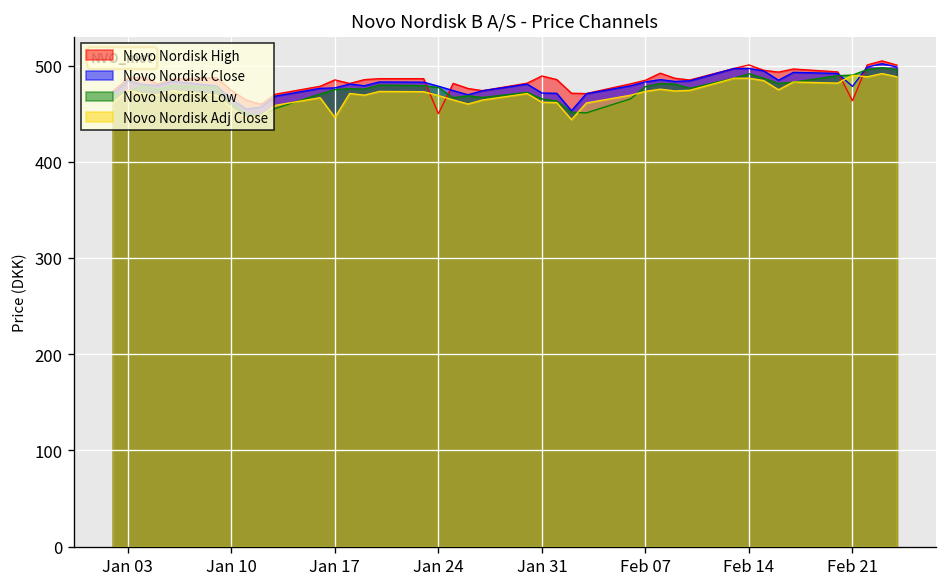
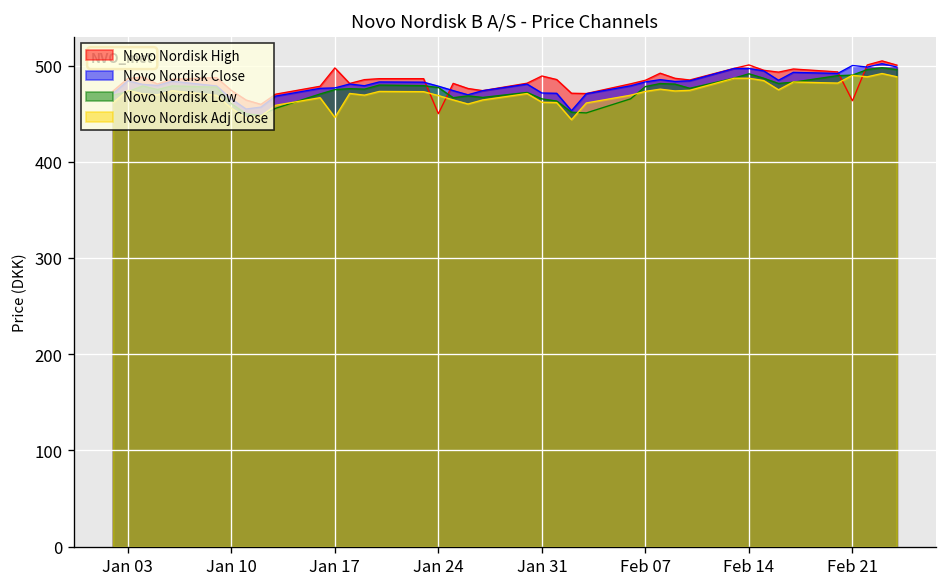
  {
    "Novo Nordisk High": {
-     "Jan 17": 490,
+     "Jan 17": 500,
      "Jan 24": 450,
      "Jan 31": 490,
      "Feb 14": 500,
      "Feb 21": 460
    },
    "Novo Nordisk Close": {
      "Jan 31": 470,
      "Feb 14": 500,
-     "Feb 21": 480
+     "Feb 21": 500
    },
    "Novo Nordisk Low": {
      "Jan 31": 470,
      "Feb 07": 480,
      "Feb 14": 490
    },
    "Novo Nordisk Adj Close": {
      "Jan 17": 450,
      "Jan 24": 470,
      "Jan 31": 460,
      "Feb 07": 470,
      "Feb 14": 490
    }
  }
